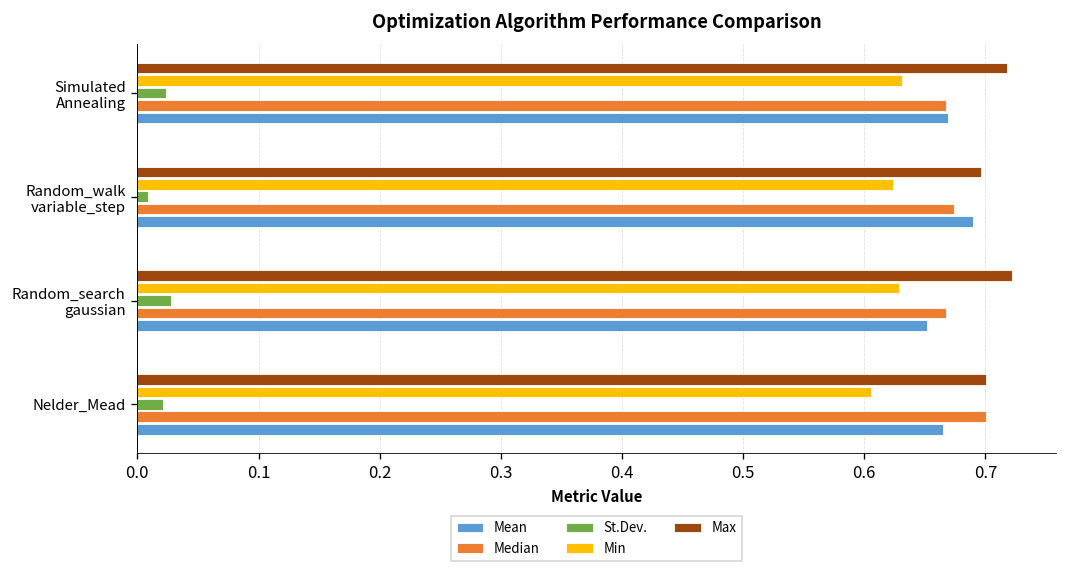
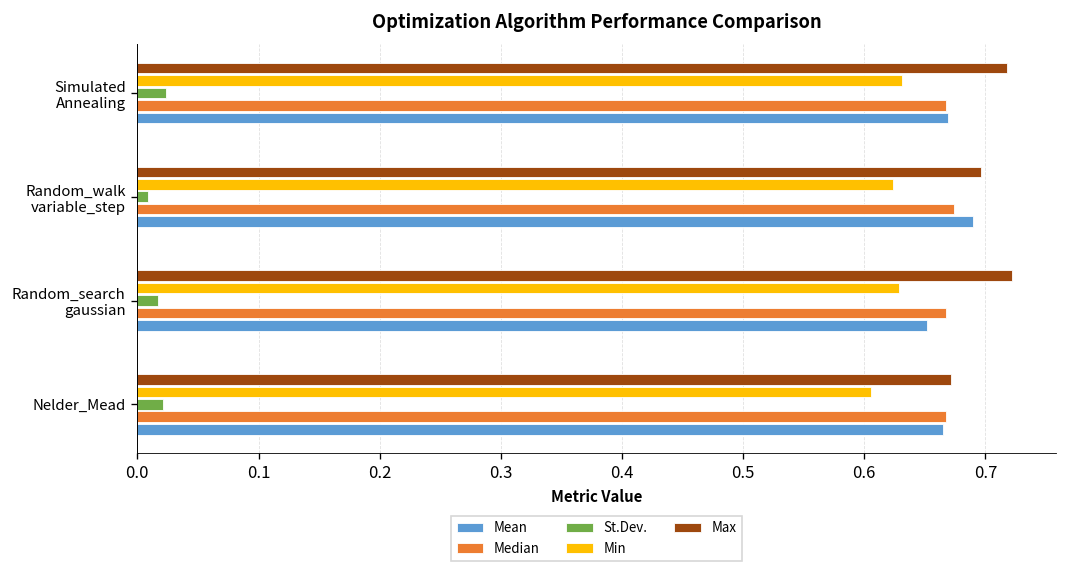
  {
    "Mean": {
      "Simulated Annealing": 0.669,
      "Random_walk variable_step": 0.690,
      "Random_search gaussian": 0.652,
      "Nelder_Mead": 0.665
    },
    "Median": {
      "Simulated Annealing": 0.668,
      "Random_walk variable_step": 0.674,
      "Random_search gaussian": 0.667,
-     "Nelder_Mead": 0.701
+     "Nelder_Mead": 0.668
    },
    "St.Dev.": {
      "Simulated Annealing": 0.024,
      "Random_walk variable_step": 0.009,
-     "Random_search gaussian": 0.028,
+     "Random_search gaussian": 0.017,
      "Nelder_Mead": 0.021
    },
    "Min": {
      "Simulated Annealing": 0.631,
      "Random_walk variable_step": 0.624,
      "Random_search gaussian": 0.629,
      "Nelder_Mead": 0.606
    },
    "Max": {
      "Simulated Annealing": 0.718,
      "Random_walk variable_step": 0.696,
      "Random_search gaussian": 0.722,
-     "Nelder_Mead": 0.701
+     "Nelder_Mead": 0.672
    }
  }
